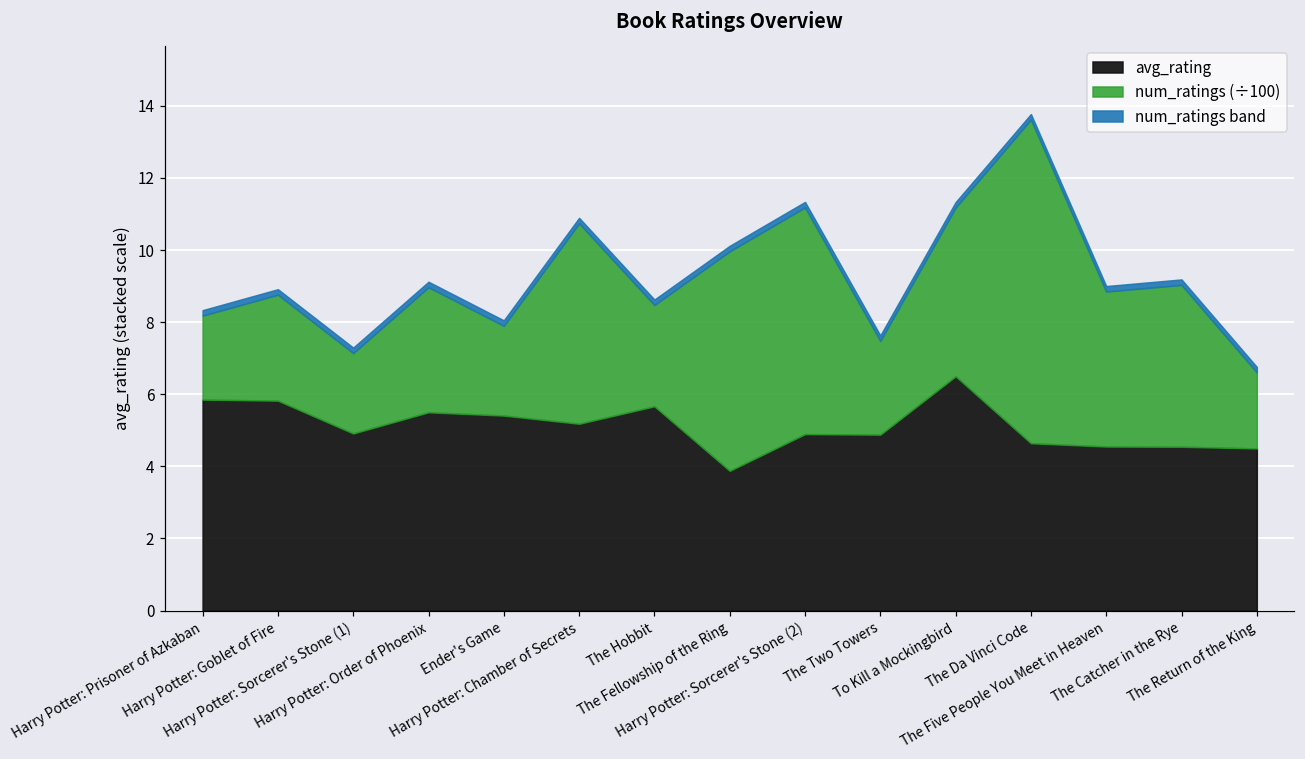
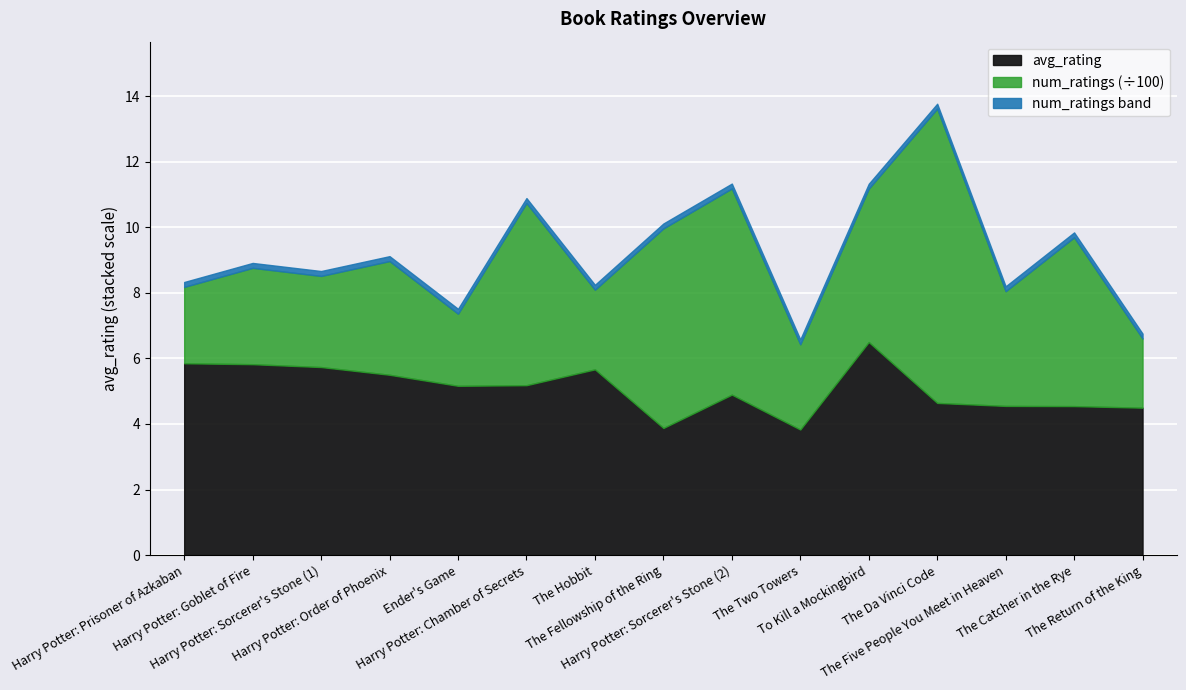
  {
    "avg_rating": {
      "Harry Potter: Prisoner of Azkaban": 5.9,
      "Harry Potter: Goblet of Fire": 5.8,
-     "Harry Potter: Sorcerer's Stone (1)": 4.9,
+     "Harry Potter: Sorcerer's Stone (1)": 5.7,
      "Harry Potter: Order of Phoenix": 5.5,
-     "Ender's Game": 5.4,
+     "Ender's Game": 5.2,
      "Harry Potter: Chamber of Secrets": 5.2,
      "The Hobbit": 5.7,
      "The Fellowship of the Ring": 3.9,
      "Harry Potter: Sorcerer's Stone (2)": 4.9,
-     "The Two Towers": 4.9,
+     "The Two Towers": 3.8,
      "To Kill a Mockingbird": 6.5,
      "The Da Vinci Code": 4.6,
      "The Five People You Meet in Heaven": 4.6,
      "The Catcher in the Rye": 4.5,
      "The Return of the King": 4.5
    },
    "num_ratings (÷100)": {
      "Harry Potter: Prisoner of Azkaban": 2.3,
      "Harry Potter: Goblet of Fire": 2.9,
-     "Harry Potter: Sorcerer's Stone (1)": 2.2,
+     "Harry Potter: Sorcerer's Stone (1)": 2.8,
      "Harry Potter: Order of Phoenix": 3.5,
-     "Ender's Game": 2.5,
+     "Ender's Game": 2.2,
      "Harry Potter: Chamber of Secrets": 5.6,
-     "The Hobbit": 2.8,
+     "The Hobbit": 2.4,
      "The Fellowship of the Ring": 6.1,
      "Harry Potter: Sorcerer's Stone (2)": 6.3,
      "The Two Towers": 2.6,
      "To Kill a Mockingbird": 4.7,
      "The Da Vinci Code": 9.0,
-     "The Five People You Meet in Heaven": 4.3,
-     "The Catcher in the Rye": 4.5,
+     "The Five People You Meet in Heaven": 3.5,
+     "The Catcher in the Rye": 5.1,
      "The Return of the King": 2.1
    },
    "num_ratings band": {
      "Harry Potter: Prisoner of Azkaban": 0.2,
      "Harry Potter: Goblet of Fire": 0.2,
      "Harry Potter: Sorcerer's Stone (1)": 0.2,
      "Harry Potter: Order of Phoenix": 0.2,
      "Ender's Game": 0.2,
      "Harry Potter: Chamber of Secrets": 0.2,
      "The Hobbit": 0.2,
      "The Fellowship of the Ring": 0.2,
      "Harry Potter: Sorcerer's Stone (2)": 0.2,
      "The Two Towers": 0.2,
      "To Kill a Mockingbird": 0.2,
      "The Da Vinci Code": 0.2,
      "The Five People You Meet in Heaven": 0.2,
      "The Catcher in the Rye": 0.2,
      "The Return of the King": 0.2
    }
  }
